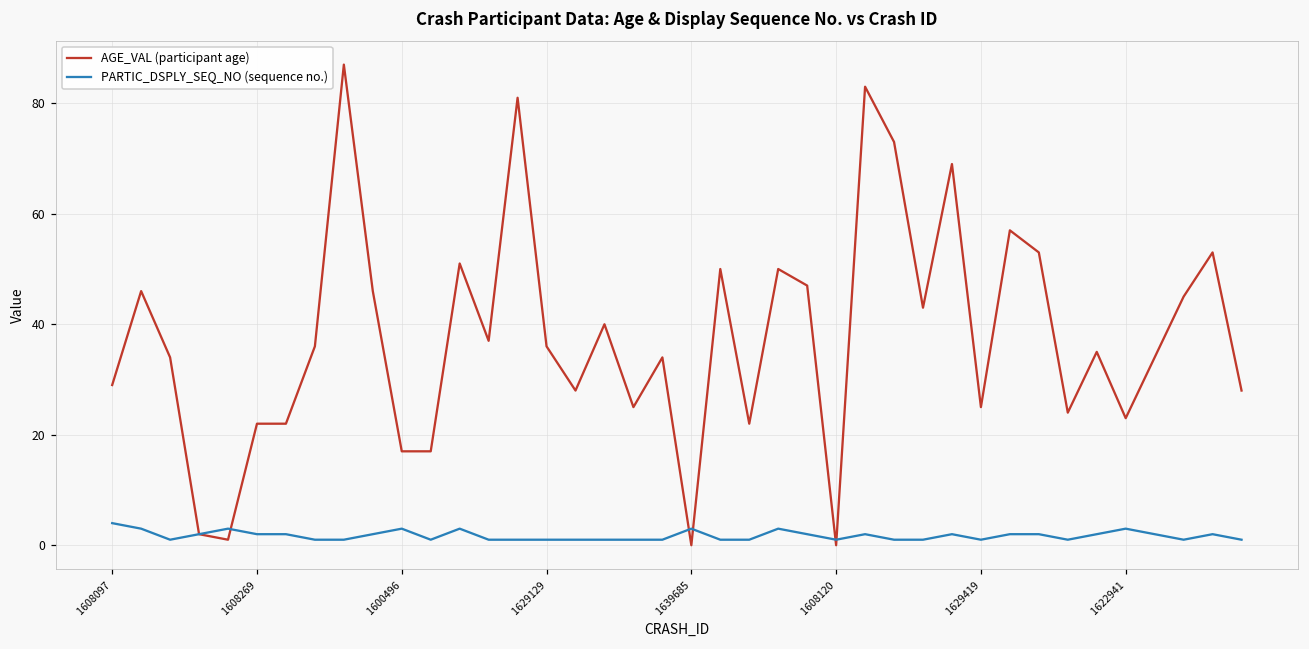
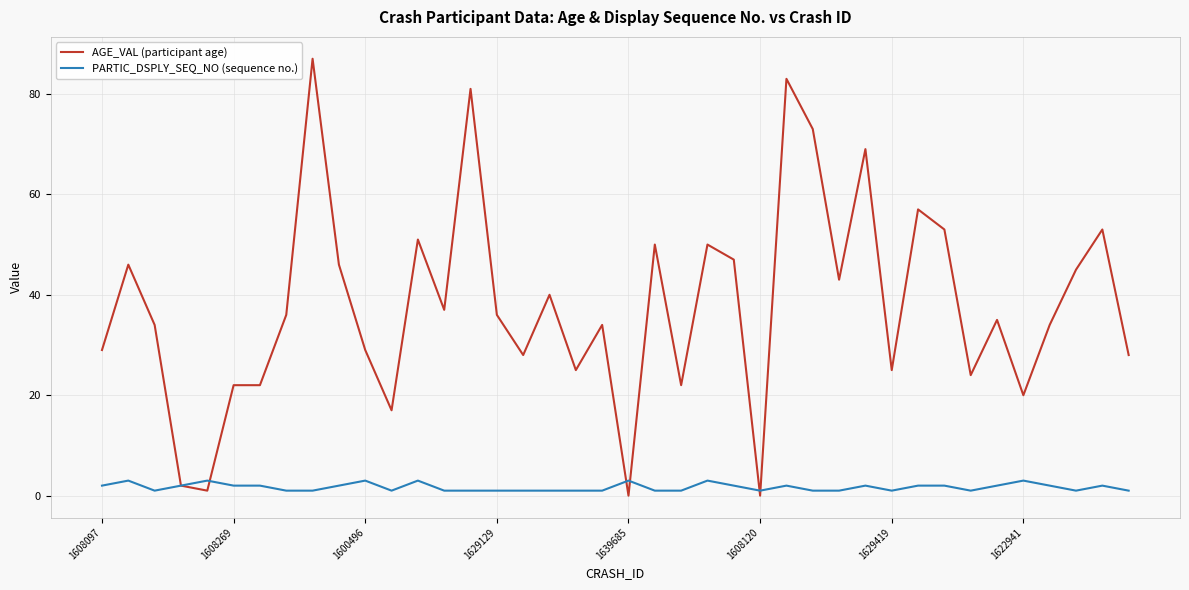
  {
    "AGE_VAL (participant age)": {
      "1608097": 29,
      "1608269": 22,
-     "1600496": 17,
+     "1600496": 29,
      "1629129": 36,
      "1639685": 0,
      "1608120": 0,
      "1629419": 25,
-     "1622941": 23
+     "1622941": 20
    },
    "PARTIC_DSPLY_SEQ_NO (sequence no.)": {
-     "1608097": 4,
+     "1608097": 2,
      "1608269": 2,
      "1600496": 3,
      "1629129": 1,
      "1639685": 3,
      "1608120": 1,
      "1629419": 1,
      "1622941": 3
    }
  }
